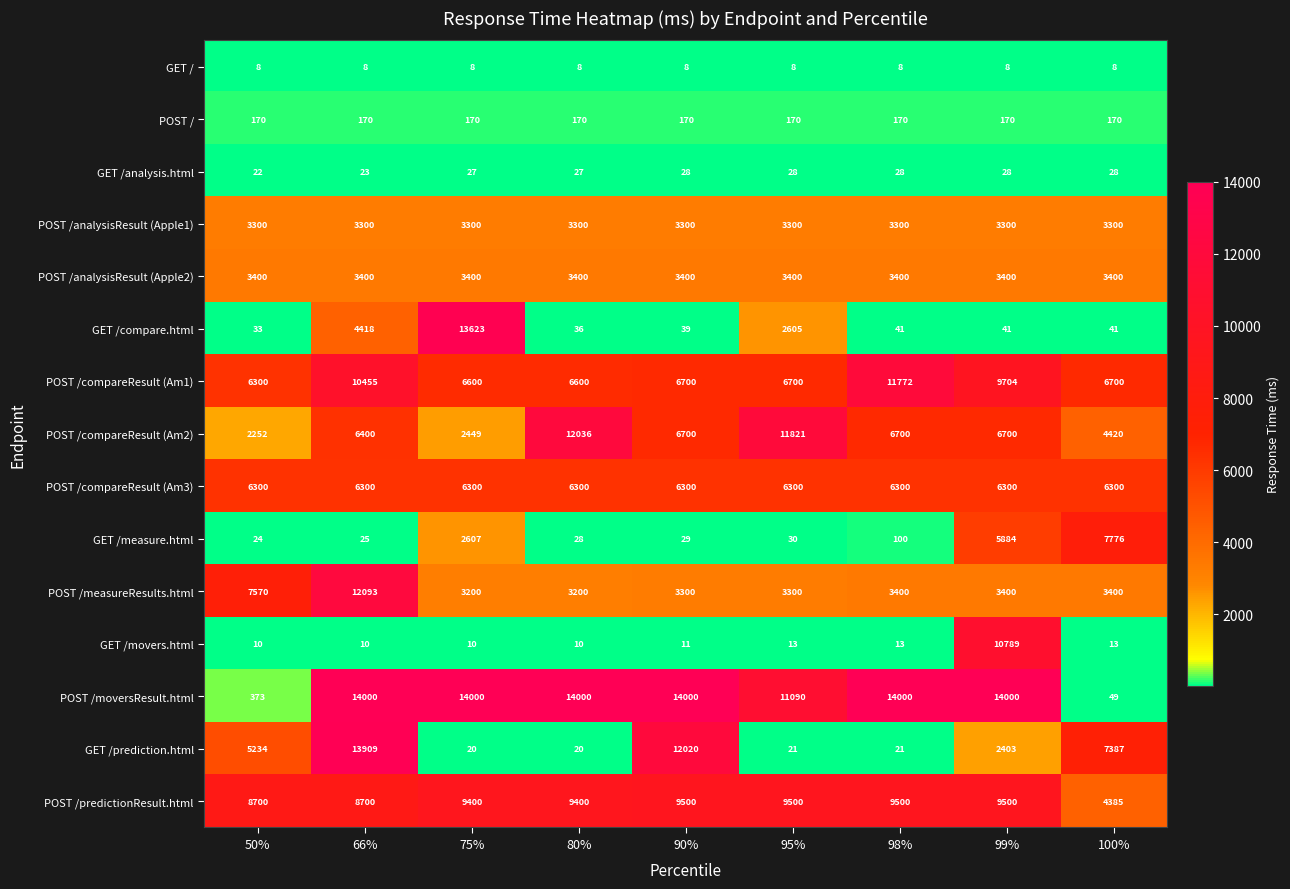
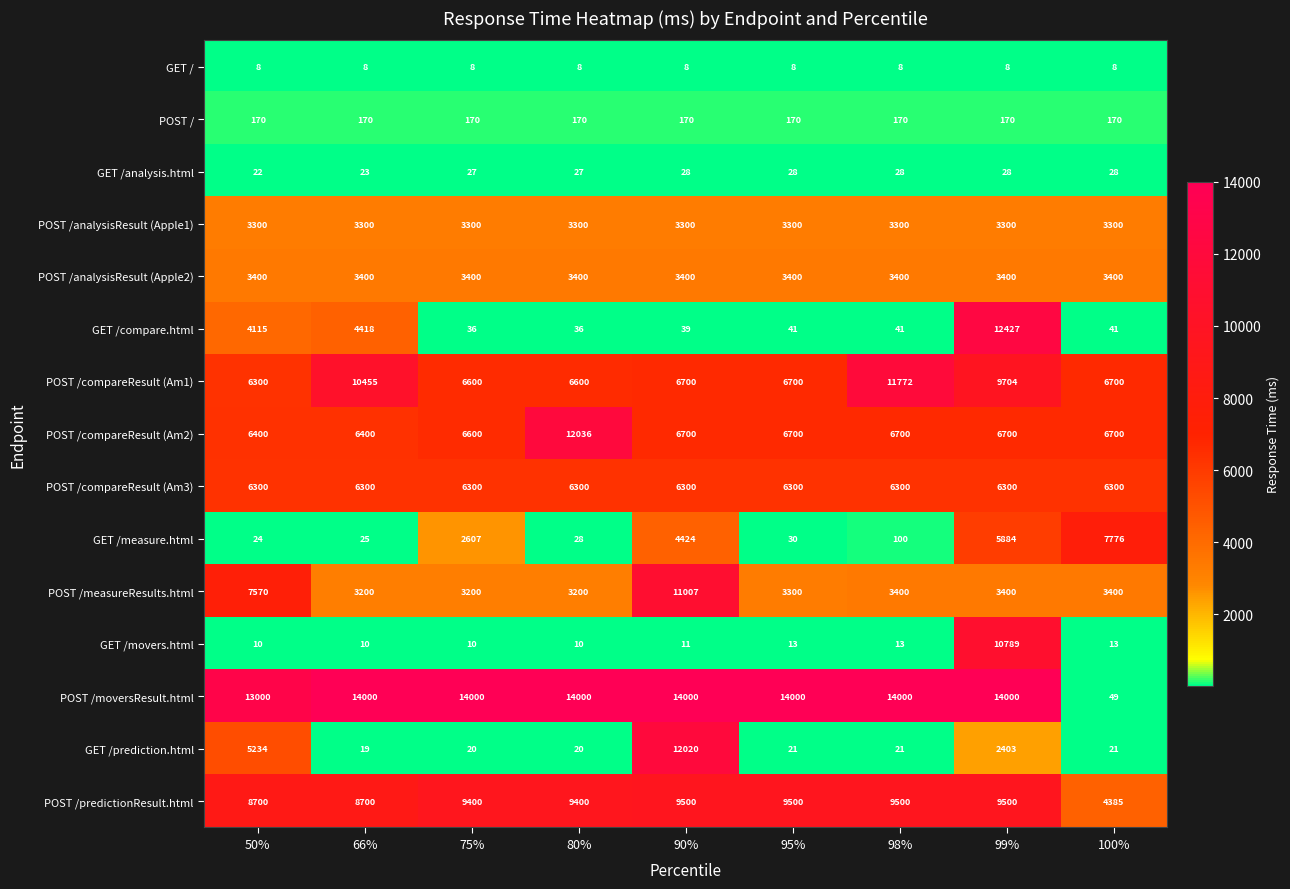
  {
    "GET /": {
      "50%": 8,
      "66%": 8,
      "75%": 8,
      "80%": 8,
      "90%": 8,
      "95%": 8,
      "98%": 8,
      "99%": 8,
      "100%": 8
    },
    "POST /": {
      "50%": 170,
      "66%": 170,
      "75%": 170,
      "80%": 170,
      "90%": 170,
      "95%": 170,
      "98%": 170,
      "99%": 170,
      "100%": 170
    },
    "GET /analysis.html": {
      "50%": 22,
      "66%": 23,
      "75%": 27,
      "80%": 27,
      "90%": 28,
      "95%": 28,
      "98%": 28,
      "99%": 28,
      "100%": 28
    },
    "POST /analysisResult (Apple1)": {
      "50%": 3300,
      "66%": 3300,
      "75%": 3300,
      "80%": 3300,
      "90%": 3300,
      "95%": 3300,
      "98%": 3300,
      "99%": 3300,
      "100%": 3300
    },
    "POST /analysisResult (Apple2)": {
      "50%": 3400,
      "66%": 3400,
      "75%": 3400,
      "80%": 3400,
      "90%": 3400,
      "95%": 3400,
      "98%": 3400,
      "99%": 3400,
      "100%": 3400
    },
    "GET /compare.html": {
-     "50%": 33,
+     "50%": 4115,
      "66%": 4418,
-     "75%": 13623,
+     "75%": 36,
      "80%": 36,
      "90%": 39,
-     "95%": 2605,
+     "95%": 41,
      "98%": 41,
-     "99%": 41,
+     "99%": 12427,
      "100%": 41
    },
    "POST /compareResult (Am1)": {
      "50%": 6300,
      "66%": 10455,
      "75%": 6600,
      "80%": 6600,
      "90%": 6700,
      "95%": 6700,
      "98%": 11772,
      "99%": 9704,
      "100%": 6700
    },
    "POST /compareResult (Am2)": {
-     "50%": 2252,
+     "50%": 6400,
      "66%": 6400,
-     "75%": 2449,
+     "75%": 6600,
      "80%": 12036,
      "90%": 6700,
-     "95%": 11821,
+     "95%": 6700,
      "98%": 6700,
      "99%": 6700,
-     "100%": 4420
+     "100%": 6700
    },
    "POST /compareResult (Am3)": {
      "50%": 6300,
      "66%": 6300,
      "75%": 6300,
      "80%": 6300,
      "90%": 6300,
      "95%": 6300,
      "98%": 6300,
      "99%": 6300,
      "100%": 6300
    },
    "GET /measure.html": {
      "50%": 24,
      "66%": 25,
      "75%": 2607,
      "80%": 28,
-     "90%": 29,
+     "90%": 4424,
      "95%": 30,
      "98%": 100,
      "99%": 5884,
      "100%": 7776
    },
    "POST /measureResults.html": {
      "50%": 7570,
-     "66%": 12093,
+     "66%": 3200,
      "75%": 3200,
      "80%": 3200,
-     "90%": 3300,
+     "90%": 11007,
      "95%": 3300,
      "98%": 3400,
      "99%": 3400,
      "100%": 3400
    },
    "GET /movers.html": {
      "50%": 10,
      "66%": 10,
      "75%": 10,
      "80%": 10,
      "90%": 11,
      "95%": 13,
      "98%": 13,
      "99%": 10789,
      "100%": 13
    },
    "POST /moversResult.html": {
-     "50%": 373,
+     "50%": 13000,
      "66%": 14000,
      "75%": 14000,
      "80%": 14000,
      "90%": 14000,
-     "95%": 11090,
+     "95%": 14000,
      "98%": 14000,
      "99%": 14000,
      "100%": 49
    },
    "GET /prediction.html": {
      "50%": 5234,
-     "66%": 13909,
+     "66%": 19,
      "75%": 20,
      "80%": 20,
      "90%": 12020,
      "95%": 21,
      "98%": 21,
      "99%": 2403,
-     "100%": 7387
+     "100%": 21
    },
    "POST /predictionResult.html": {
      "50%": 8700,
      "66%": 8700,
      "75%": 9400,
      "80%": 9400,
      "90%": 9500,
      "95%": 9500,
      "98%": 9500,
      "99%": 9500,
      "100%": 4385
    }
  }
